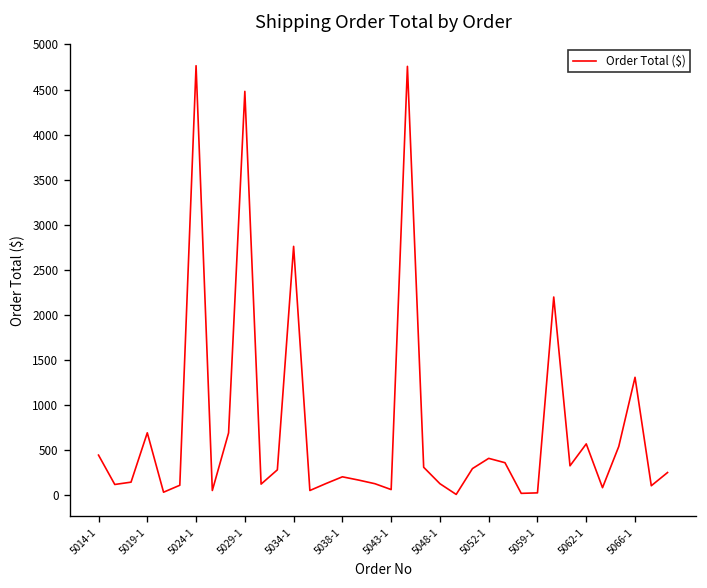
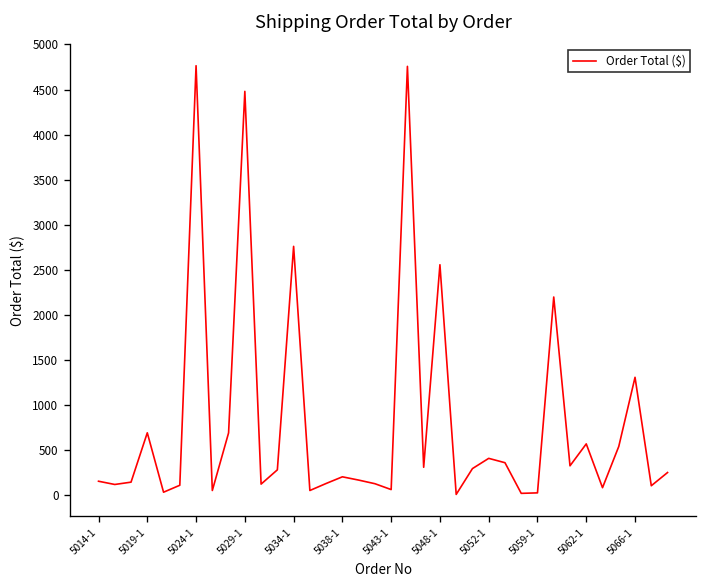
  {
-   "5014-1": 400,
+   "5014-1": 200,
    "5019-1": 700,
    "5024-1": 4800,
    "5029-1": 4500,
    "5034-1": 2800,
    "5038-1": 200,
    "5043-1": 100,
-   "5048-1": 100,
+   "5048-1": 2600,
    "5052-1": 400,
    "5059-1": 0,
    "5062-1": 600,
    "5066-1": 1300
  }
